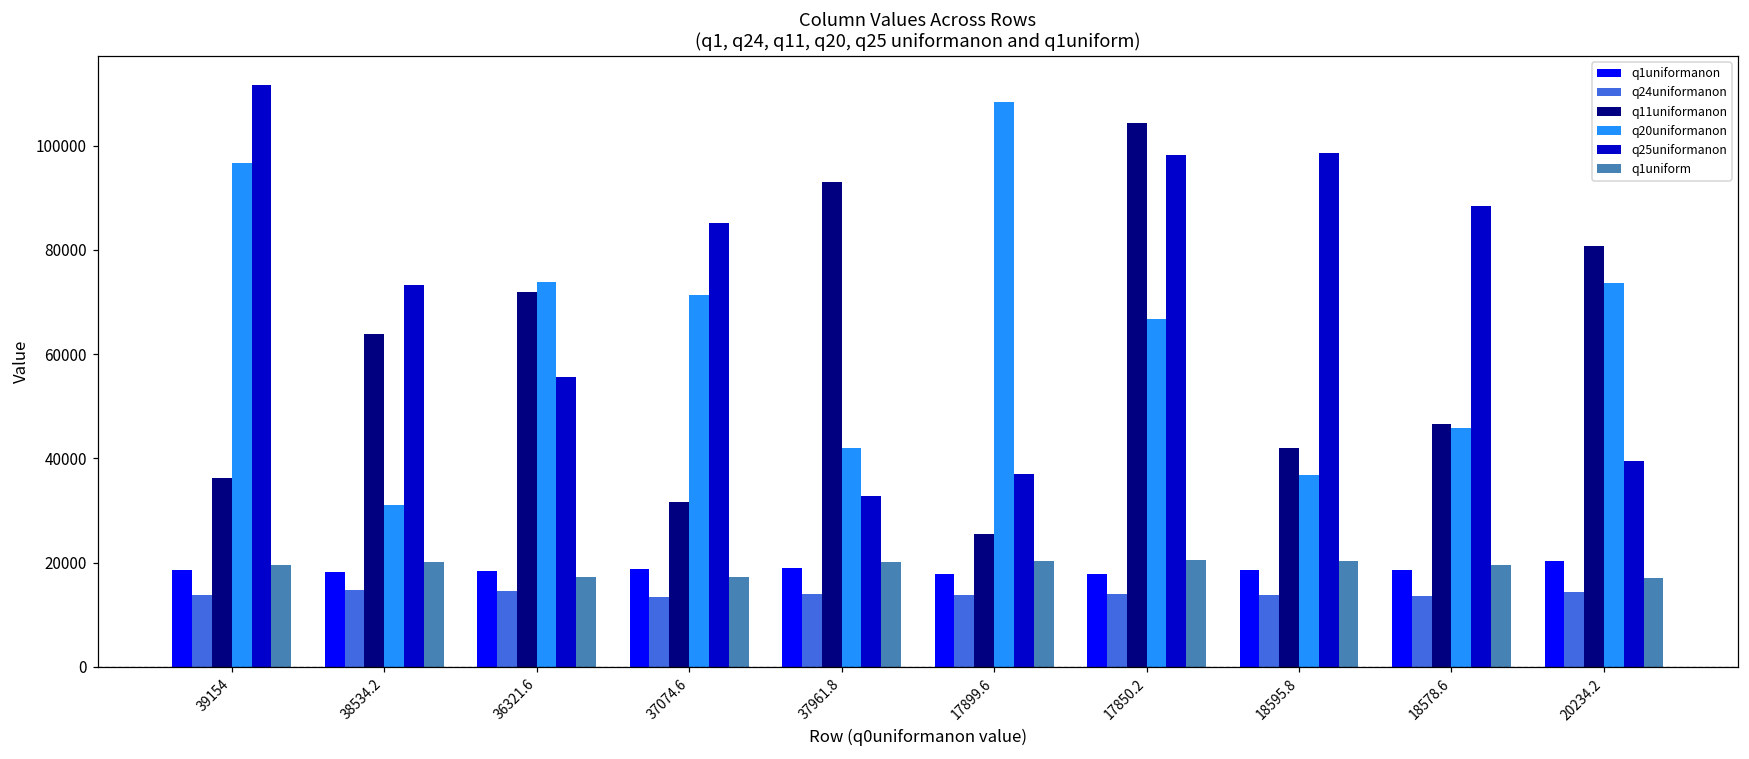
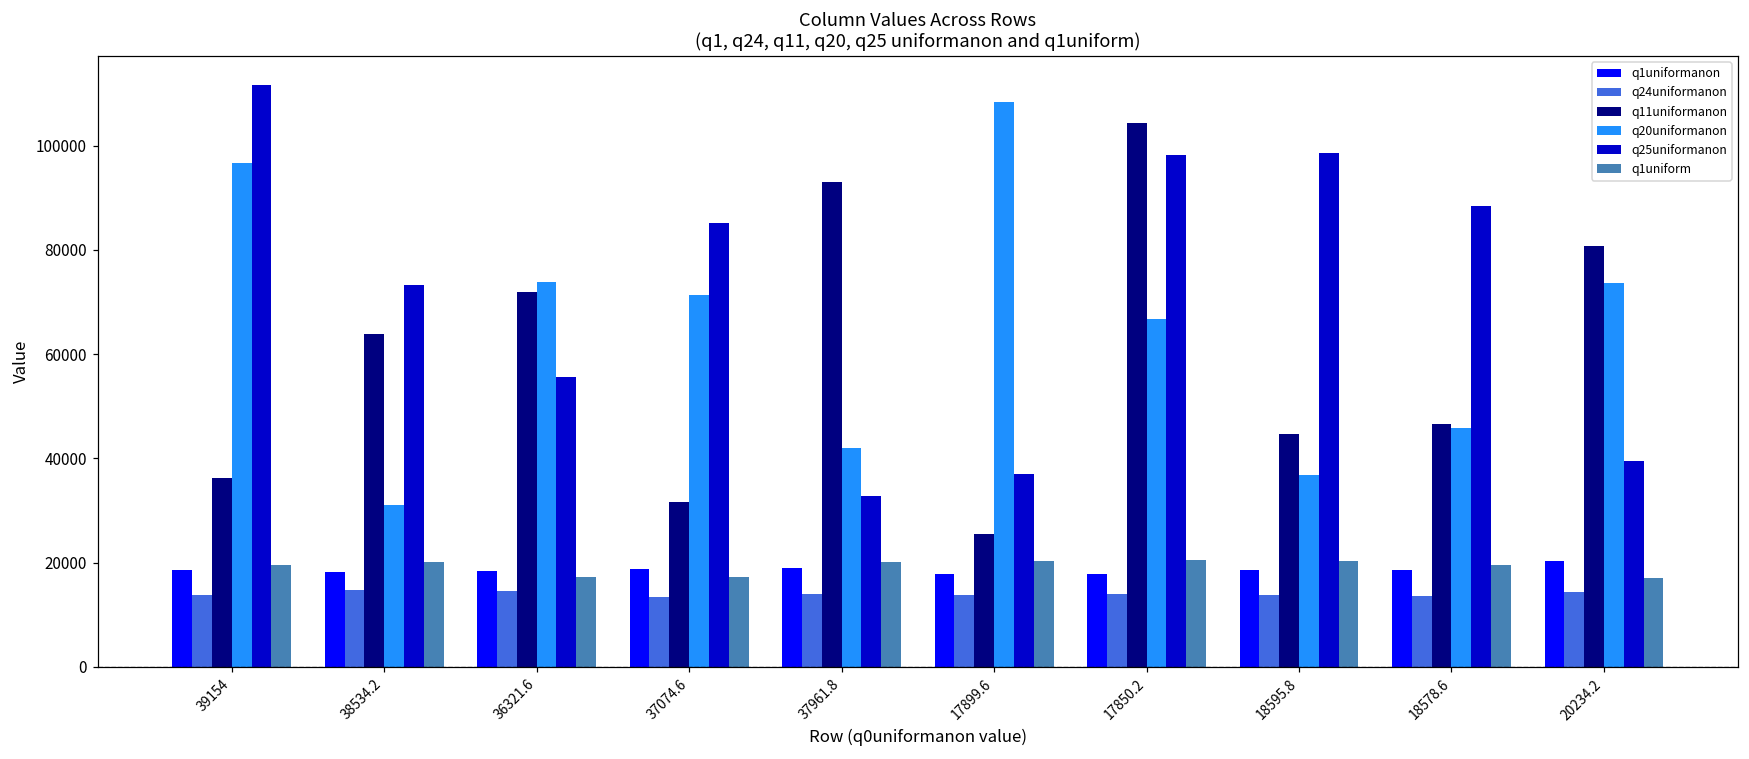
  {
    "q11uniformanon": {
      "39154": 36000,
      "38534.2": 64000,
      "36321.6": 72000,
      "37074.6": 32000,
      "37961.8": 93000,
      "17899.6": 25000,
      "17850.2": 104000,
-     "18595.8": 42000,
+     "18595.8": 45000,
      "18578.6": 47000,
      "20234.2": 81000
    },
    "q20uniformanon": {
      "39154": 97000,
      "38534.2": 31000,
      "36321.6": 74000,
      "37074.6": 71000,
      "37961.8": 42000,
      "17899.6": 108000,
      "17850.2": 67000,
      "18595.8": 37000,
      "18578.6": 46000,
      "20234.2": 74000
    }
  }
